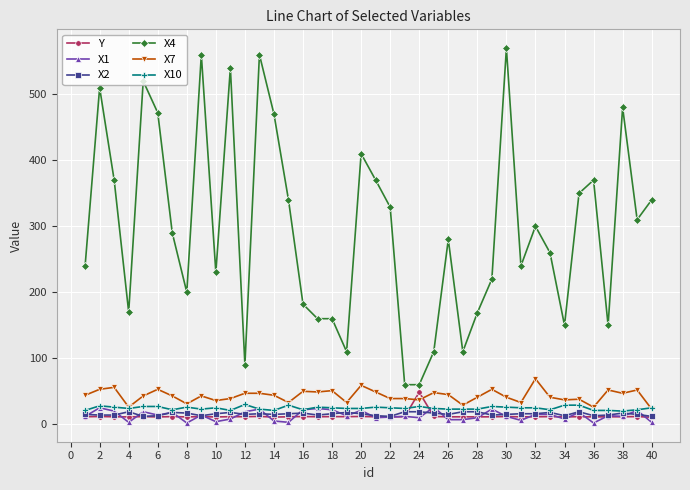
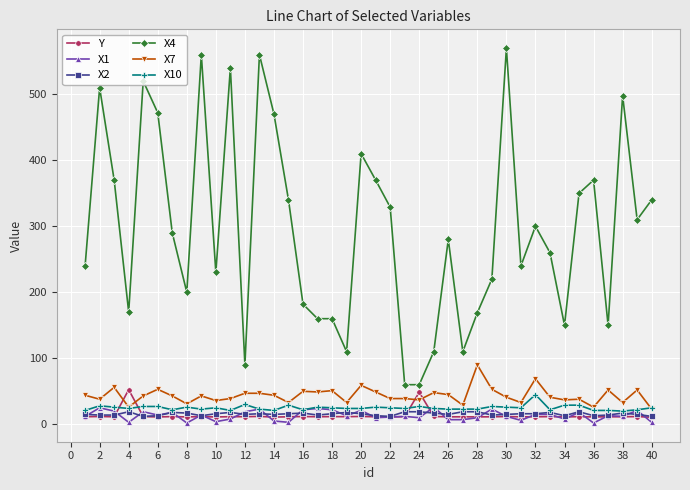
  {
    "Y": {
-     "4": 10,
+     "4": 50,
      "8": 10,
      "10": 10,
      "14": 10,
      "16": 10,
      "18": 10,
      "20": 10,
      "24": 50
    },
    "X4": {
      "2": 510,
      "4": 170,
      "6": 470,
      "8": 200,
      "10": 230,
      "12": 90,
      "14": 470,
      "16": 180,
      "18": 160,
      "20": 410,
      "22": 330,
      "24": 60,
      "26": 280,
      "28": 170,
      "30": 570,
      "32": 300,
      "34": 150,
      "36": 370,
-     "38": 480,
+     "38": 500,
      "40": 340
    },
    "X7": {
-     "2": 50,
+     "2": 40,
      "6": 50,
      "8": 30,
      "10": 40,
      "12": 50,
      "14": 40,
      "16": 50,
      "18": 50,
      "20": 60,
      "22": 40,
      "24": 40,
      "26": 50,
-     "28": 40,
+     "28": 90,
      "30": 40,
      "32": 70,
      "34": 40,
      "36": 30,
-     "38": 50
+     "38": 30
    },
    "X10": {
      "6": 30,
      "8": 30,
      "10": 30,
      "12": 30,
      "14": 20,
      "22": 30,
      "24": 30,
      "26": 20,
      "28": 20,
      "30": 30,
-     "32": 30,
+     "32": 50,
      "34": 30,
      "36": 20
    }
  }
